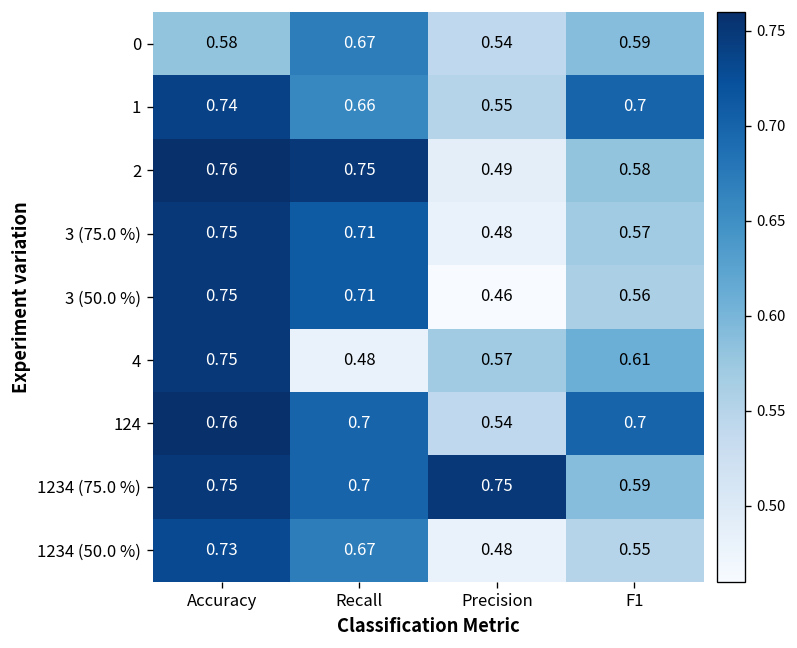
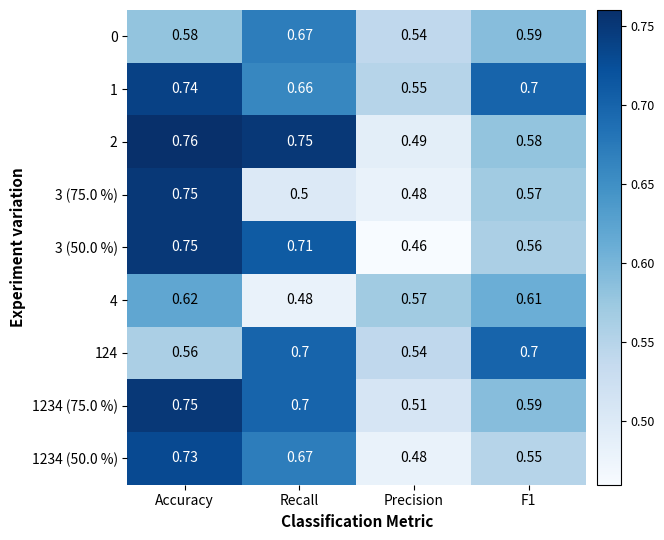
  {
    "0": {
      "Accuracy": 0.58,
      "Recall": 0.67,
      "Precision": 0.54,
      "F1": 0.59
    },
    "1": {
      "Accuracy": 0.74,
      "Recall": 0.66,
      "Precision": 0.55,
      "F1": 0.7
    },
    "2": {
      "Accuracy": 0.76,
      "Recall": 0.75,
      "Precision": 0.49,
      "F1": 0.58
    },
    "3 (75.0 %)": {
      "Accuracy": 0.75,
-     "Recall": 0.71,
+     "Recall": 0.5,
      "Precision": 0.48,
      "F1": 0.57
    },
    "3 (50.0 %)": {
      "Accuracy": 0.75,
      "Recall": 0.71,
      "Precision": 0.46,
      "F1": 0.56
    },
    "4": {
-     "Accuracy": 0.75,
+     "Accuracy": 0.62,
      "Recall": 0.48,
      "Precision": 0.57,
      "F1": 0.61
    },
    "124": {
-     "Accuracy": 0.76,
+     "Accuracy": 0.56,
      "Recall": 0.7,
      "Precision": 0.54,
      "F1": 0.7
    },
    "1234 (75.0 %)": {
      "Accuracy": 0.75,
      "Recall": 0.7,
-     "Precision": 0.75,
+     "Precision": 0.51,
      "F1": 0.59
    },
    "1234 (50.0 %)": {
      "Accuracy": 0.73,
      "Recall": 0.67,
      "Precision": 0.48,
      "F1": 0.55
    }
  }
